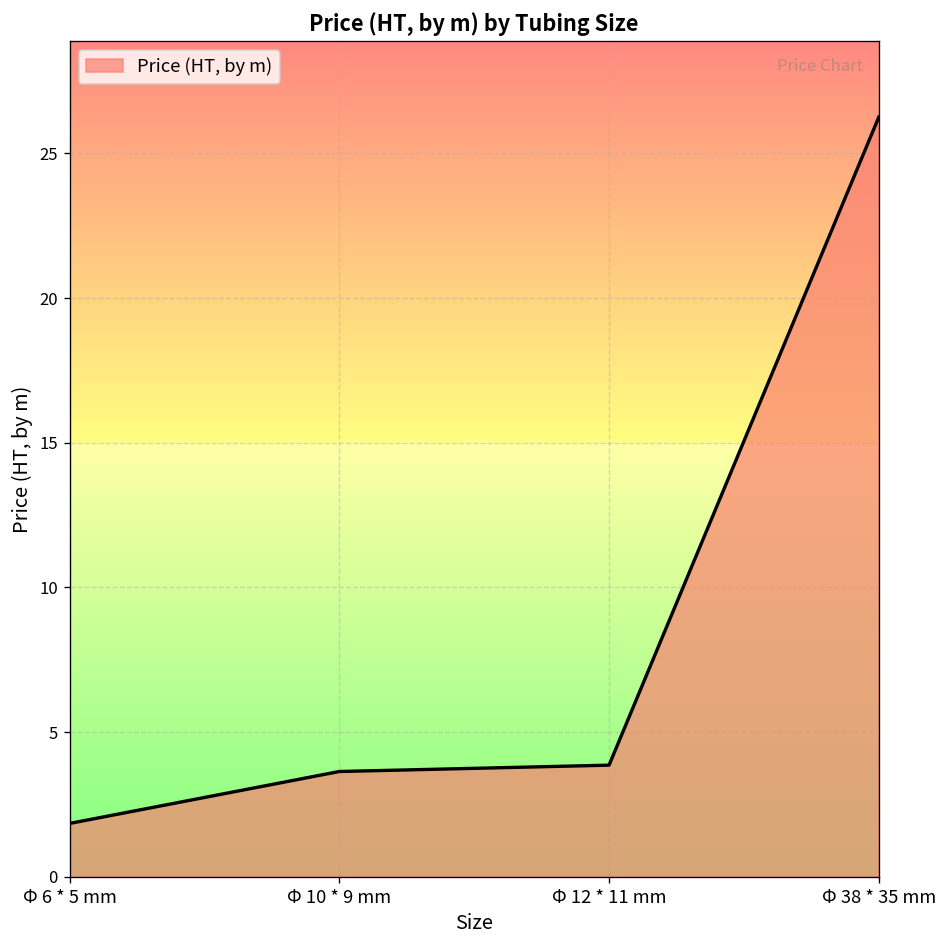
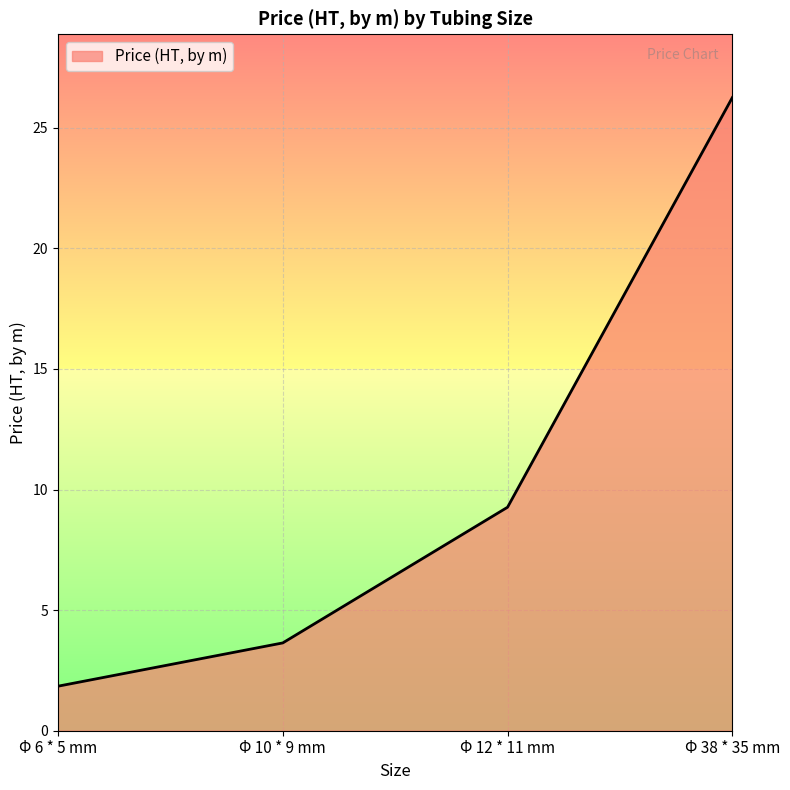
  {
    "Φ 6 * 5 mm": 1.8,
    "Φ 10 * 9 mm": 3.6,
-   "Φ 12 * 11 mm": 3.9,
+   "Φ 12 * 11 mm": 9.3,
    "Φ 38 * 35 mm": 26.3
  }
